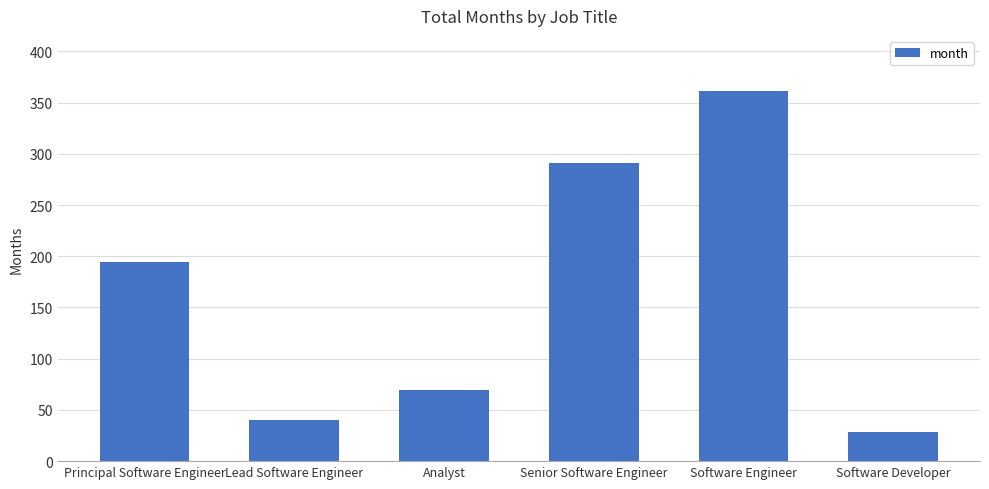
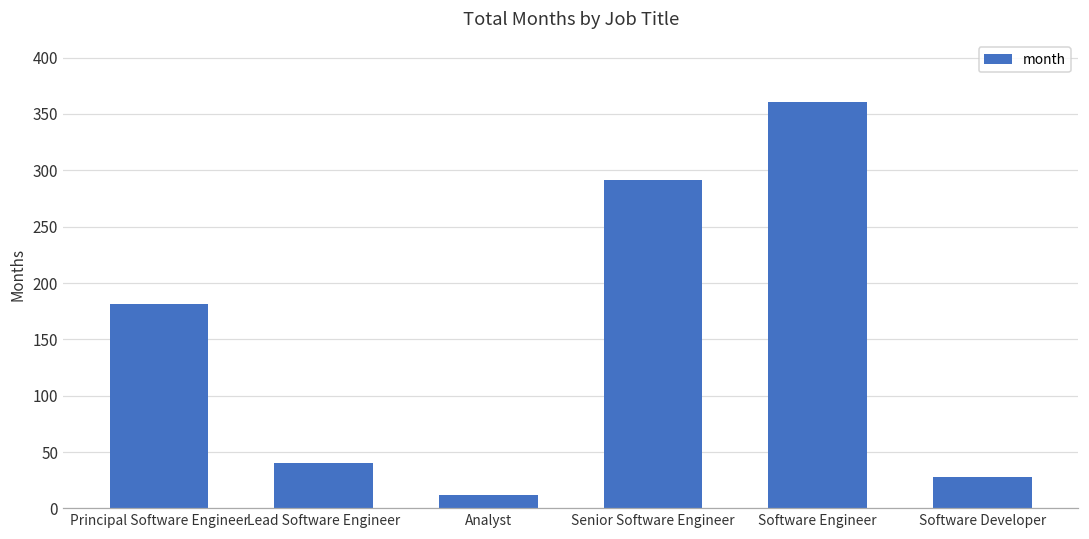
  {
-   "Principal Software Engineer": 194,
+   "Principal Software Engineer": 181,
    "Lead Software Engineer": 40,
-   "Analyst": 69,
+   "Analyst": 12,
    "Senior Software Engineer": 291,
    "Software Engineer": 361,
    "Software Developer": 28
  }
